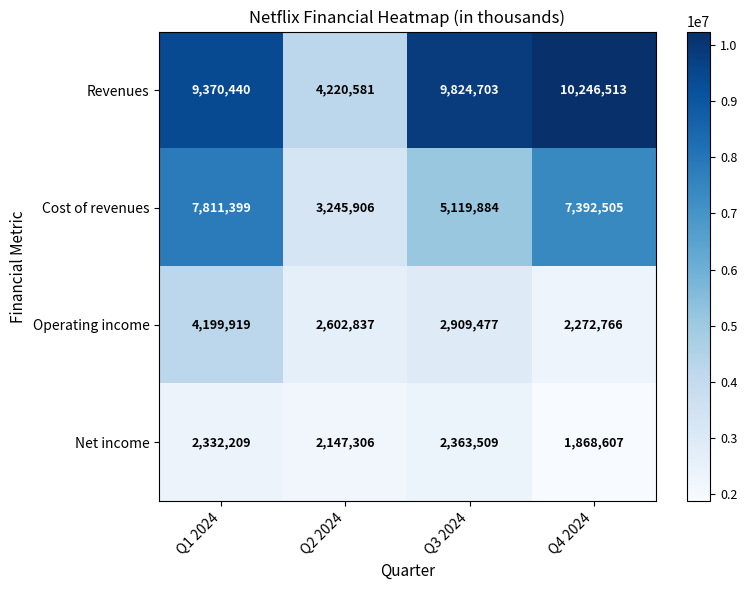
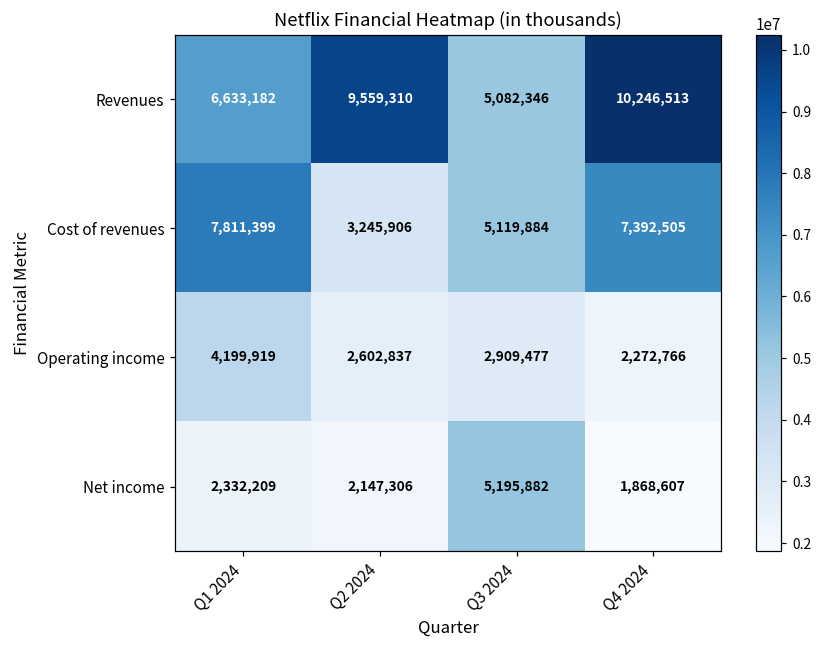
  {
    "Revenues": {
-     "Q1 2024": "9,370,440",
-     "Q2 2024": "4,220,581",
-     "Q3 2024": "9,824,703",
+     "Q1 2024": "6,633,182",
+     "Q2 2024": "9,559,310",
+     "Q3 2024": "5,082,346",
      "Q4 2024": "10,246,513"
    },
    "Cost of revenues": {
      "Q1 2024": "7,811,399",
      "Q2 2024": "3,245,906",
      "Q3 2024": "5,119,884",
      "Q4 2024": "7,392,505"
    },
    "Operating income": {
      "Q1 2024": "4,199,919",
      "Q2 2024": "2,602,837",
      "Q3 2024": "2,909,477",
      "Q4 2024": "2,272,766"
    },
    "Net income": {
      "Q1 2024": "2,332,209",
      "Q2 2024": "2,147,306",
-     "Q3 2024": "2,363,509",
+     "Q3 2024": "5,195,882",
      "Q4 2024": "1,868,607"
    }
  }
